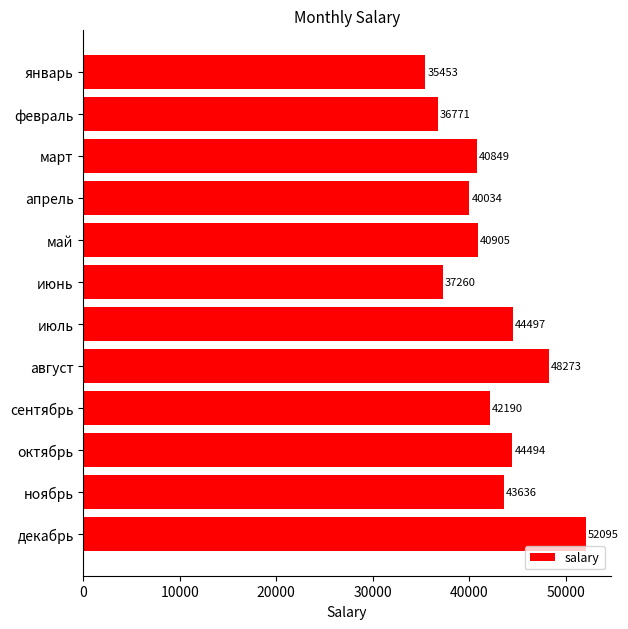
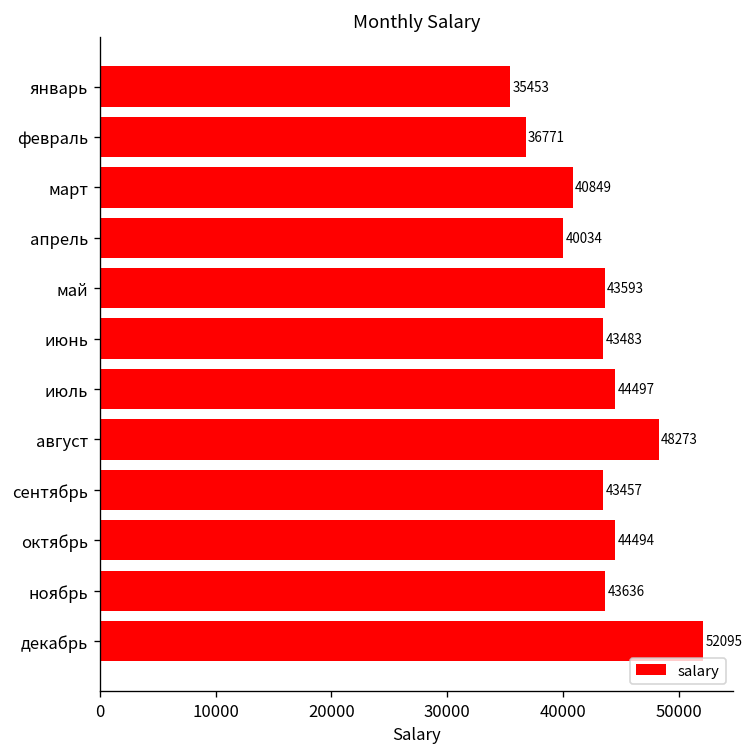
  {
    "январь": 35453,
    "февраль": 36771,
    "март": 40849,
    "апрель": 40034,
-   "май": 40905,
-   "июнь": 37260,
+   "май": 43593,
+   "июнь": 43483,
    "июль": 44497,
    "август": 48273,
-   "сентябрь": 42190,
+   "сентябрь": 43457,
    "октябрь": 44494,
    "ноябрь": 43636,
    "декабрь": 52095
  }
